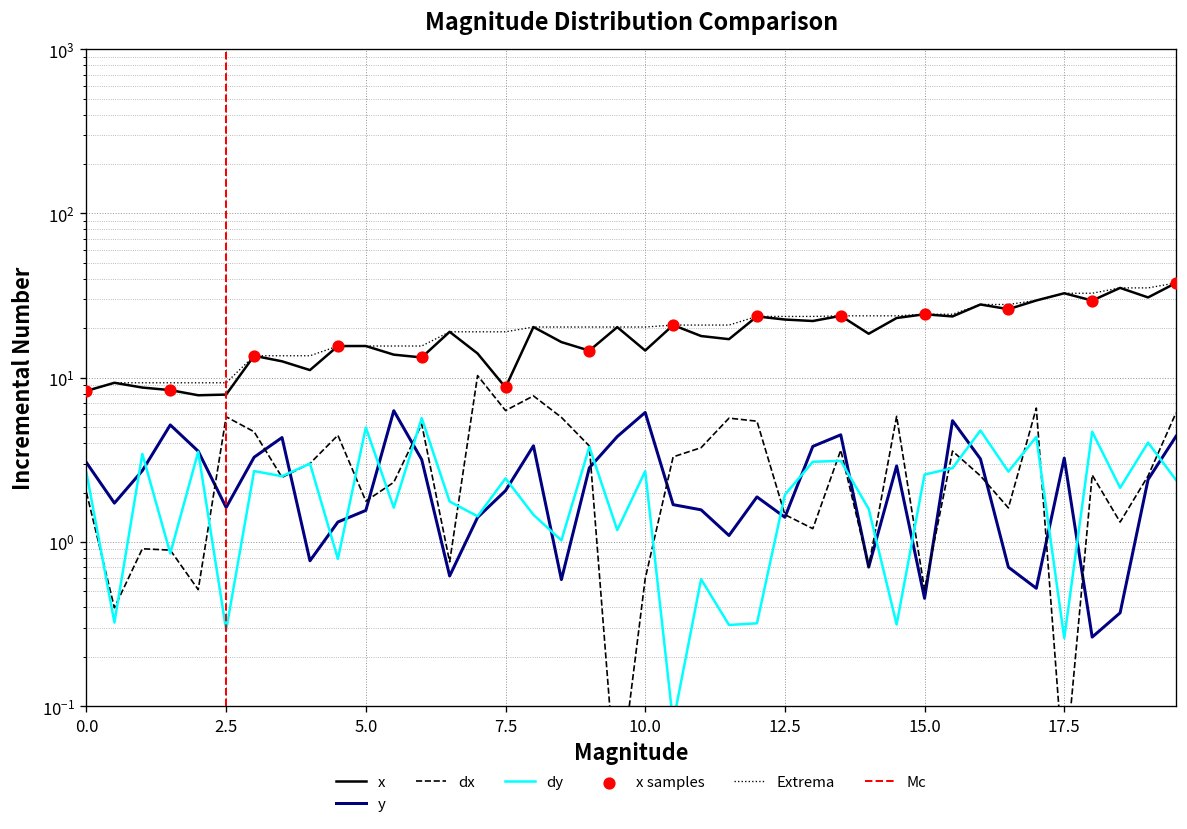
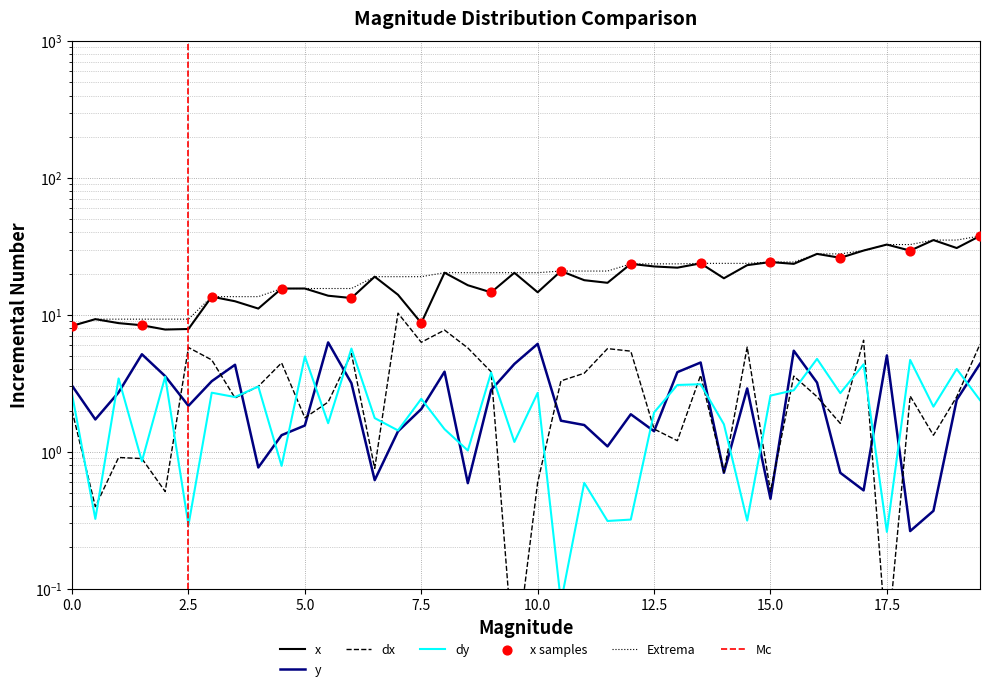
  {
    "y": {
      "0.0": 3.0,
-     "2.5": 1.6,
+     "2.5": 2.2,
      "5.0": 1.6,
      "7.5": 2.1,
      "10.0": 6,
      "15.0": 0.45,
-     "17.5": 3.2
+     "17.5": 5.1
    },
    "dy": {
      "0.0": 2.6,
      "2.5": 0.3,
      "5.0": 5.0,
      "7.5": 2.4,
      "10.0": 2.7,
      "12.5": 1.9,
      "15.0": 2.6,
      "17.5": 0.26
    }
  }
